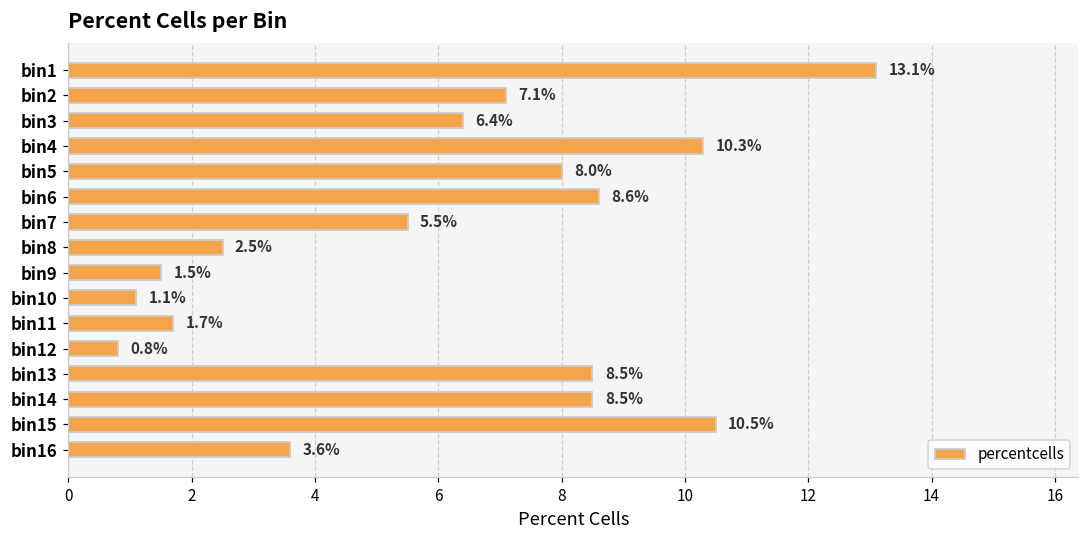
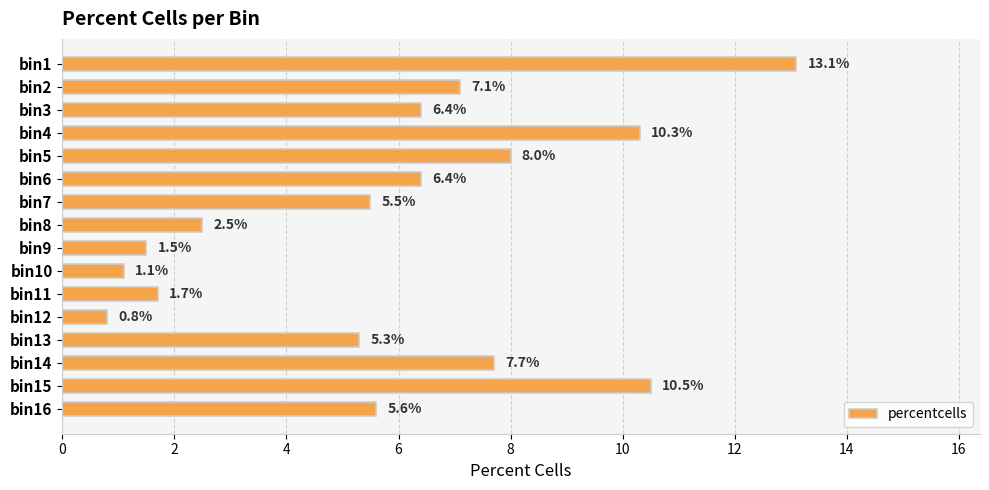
  {
    "bin1": "13.1%",
    "bin2": "7.1%",
    "bin3": "6.4%",
    "bin4": "10.3%",
    "bin5": "8.0%",
-   "bin6": "8.6%",
+   "bin6": "6.4%",
    "bin7": "5.5%",
    "bin8": "2.5%",
    "bin9": "1.5%",
    "bin10": "1.1%",
    "bin11": "1.7%",
    "bin12": "0.8%",
-   "bin13": "8.5%",
-   "bin14": "8.5%",
+   "bin13": "5.3%",
+   "bin14": "7.7%",
    "bin15": "10.5%",
-   "bin16": "3.6%"
+   "bin16": "5.6%"
  }
